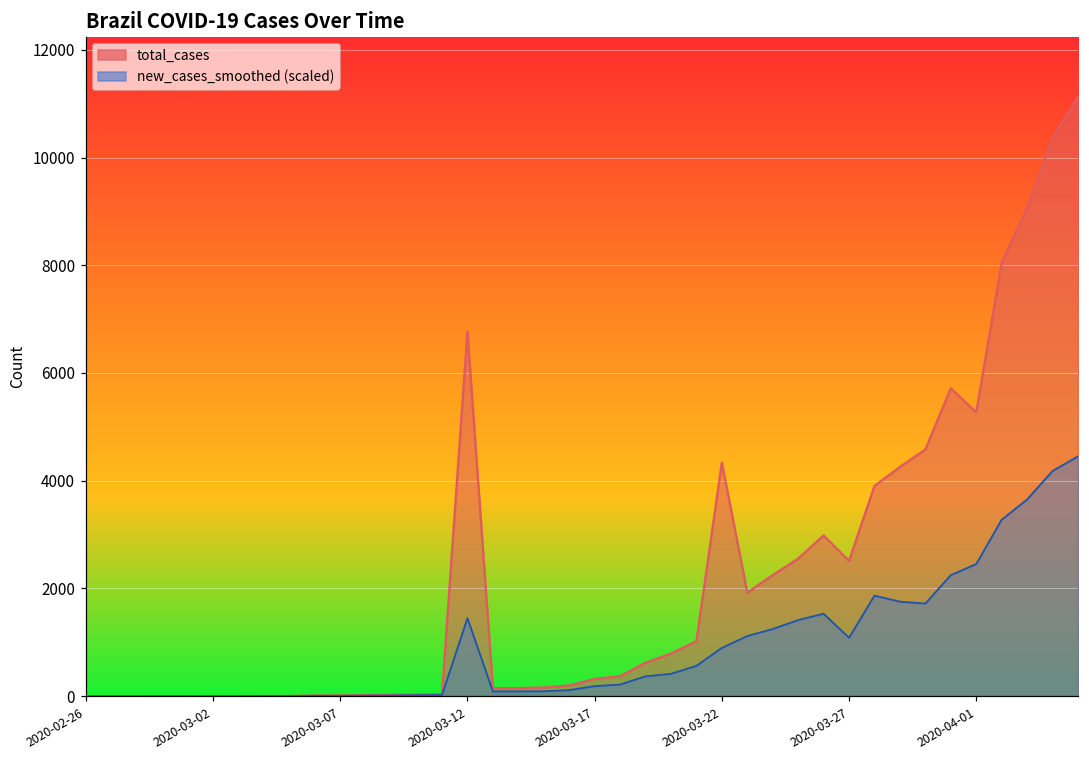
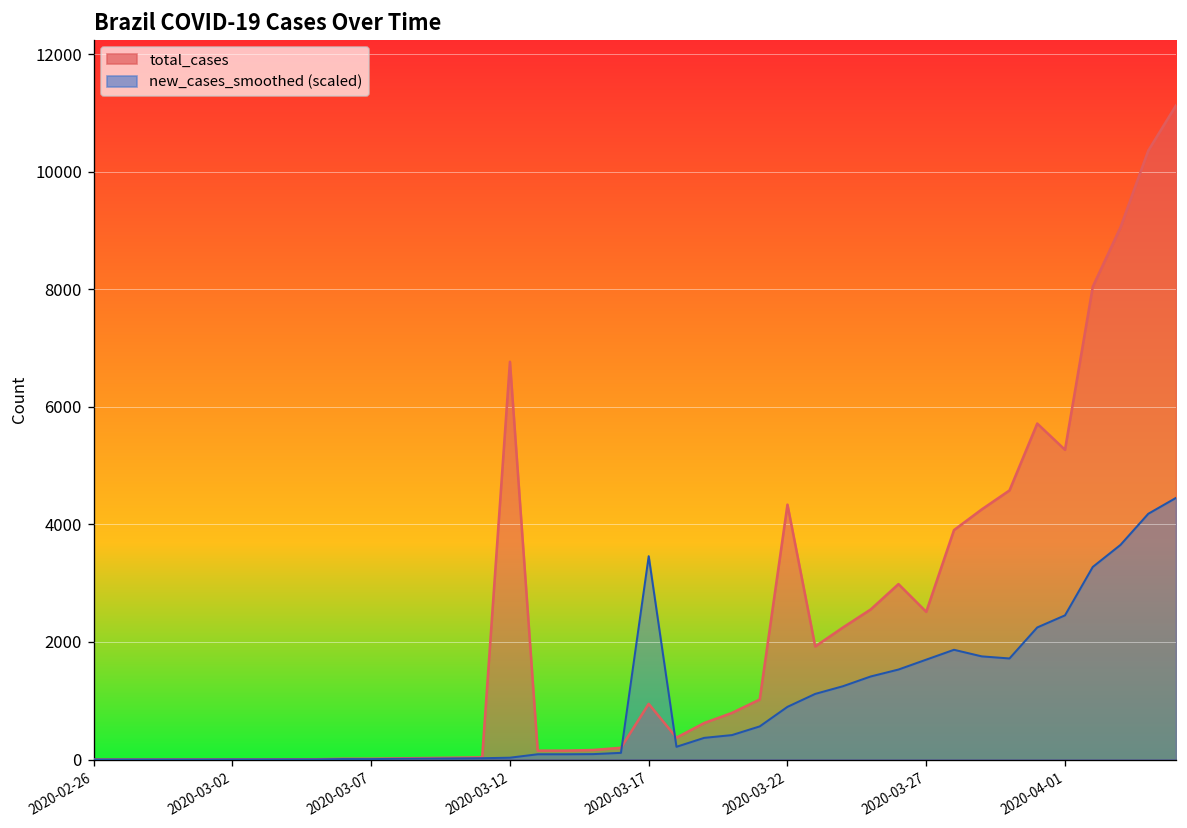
  {
    "total_cases": {
      "2020-03-12": 6800,
-     "2020-03-17": 300,
+     "2020-03-17": 900,
      "2020-03-22": 4300,
      "2020-03-27": 2500,
      "2020-04-01": 5300
    },
    "new_cases_smoothed (scaled)": {
-     "2020-03-12": 1400,
-     "2020-03-17": 200,
+     "2020-03-12": 0,
+     "2020-03-17": 3500,
      "2020-03-22": 900,
-     "2020-03-27": 1100,
+     "2020-03-27": 1700,
      "2020-04-01": 2500
    }
  }
